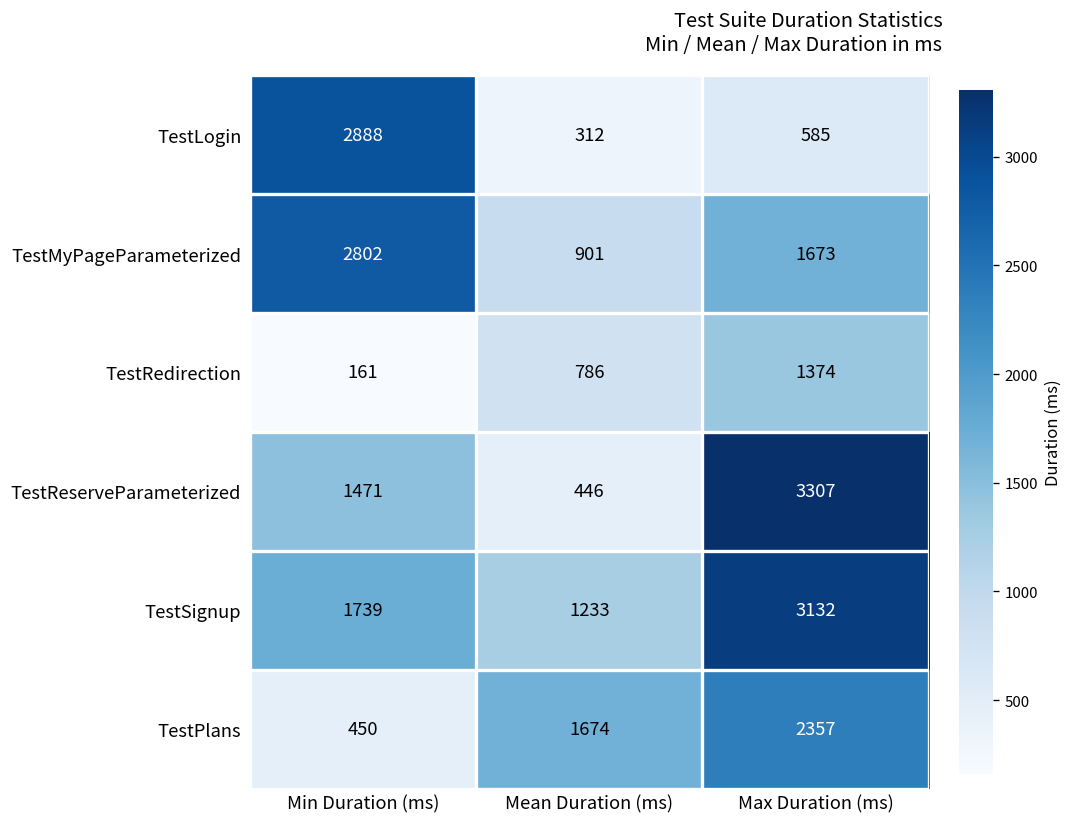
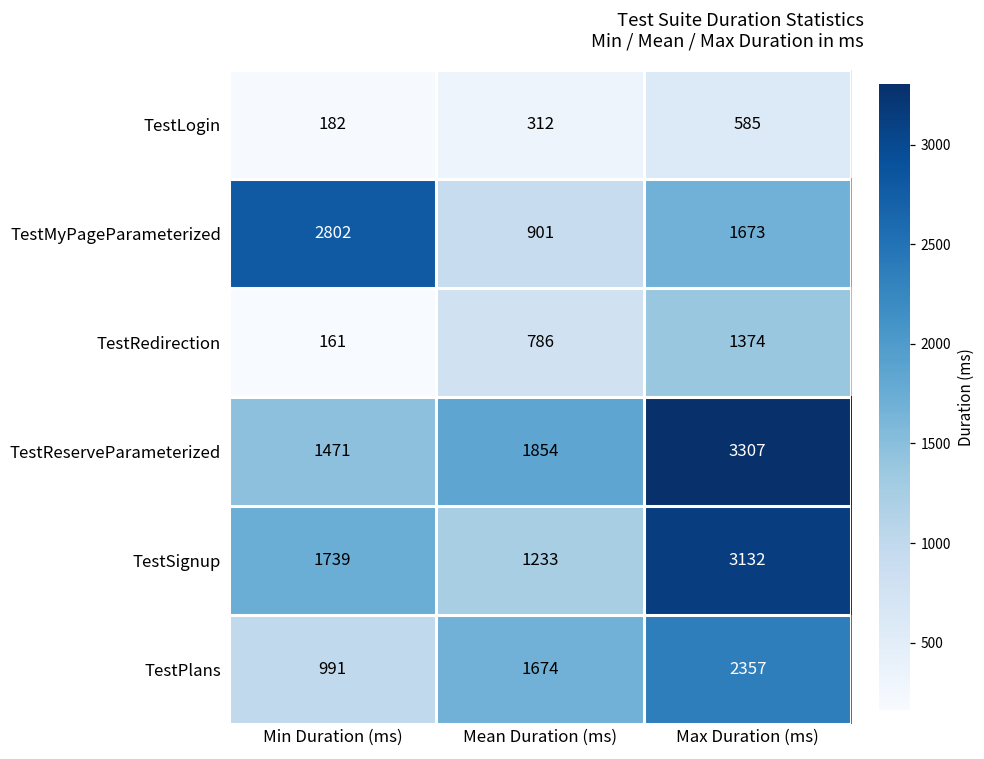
  {
    "TestLogin": {
-     "Min Duration (ms)": 2888,
+     "Min Duration (ms)": 182,
      "Mean Duration (ms)": 312,
      "Max Duration (ms)": 585
    },
    "TestMyPageParameterized": {
      "Min Duration (ms)": 2802,
      "Mean Duration (ms)": 901,
      "Max Duration (ms)": 1673
    },
    "TestRedirection": {
      "Min Duration (ms)": 161,
      "Mean Duration (ms)": 786,
      "Max Duration (ms)": 1374
    },
    "TestReserveParameterized": {
      "Min Duration (ms)": 1471,
-     "Mean Duration (ms)": 446,
+     "Mean Duration (ms)": 1854,
      "Max Duration (ms)": 3307
    },
    "TestSignup": {
      "Min Duration (ms)": 1739,
      "Mean Duration (ms)": 1233,
      "Max Duration (ms)": 3132
    },
    "TestPlans": {
-     "Min Duration (ms)": 450,
+     "Min Duration (ms)": 991,
      "Mean Duration (ms)": 1674,
      "Max Duration (ms)": 2357
    }
  }
